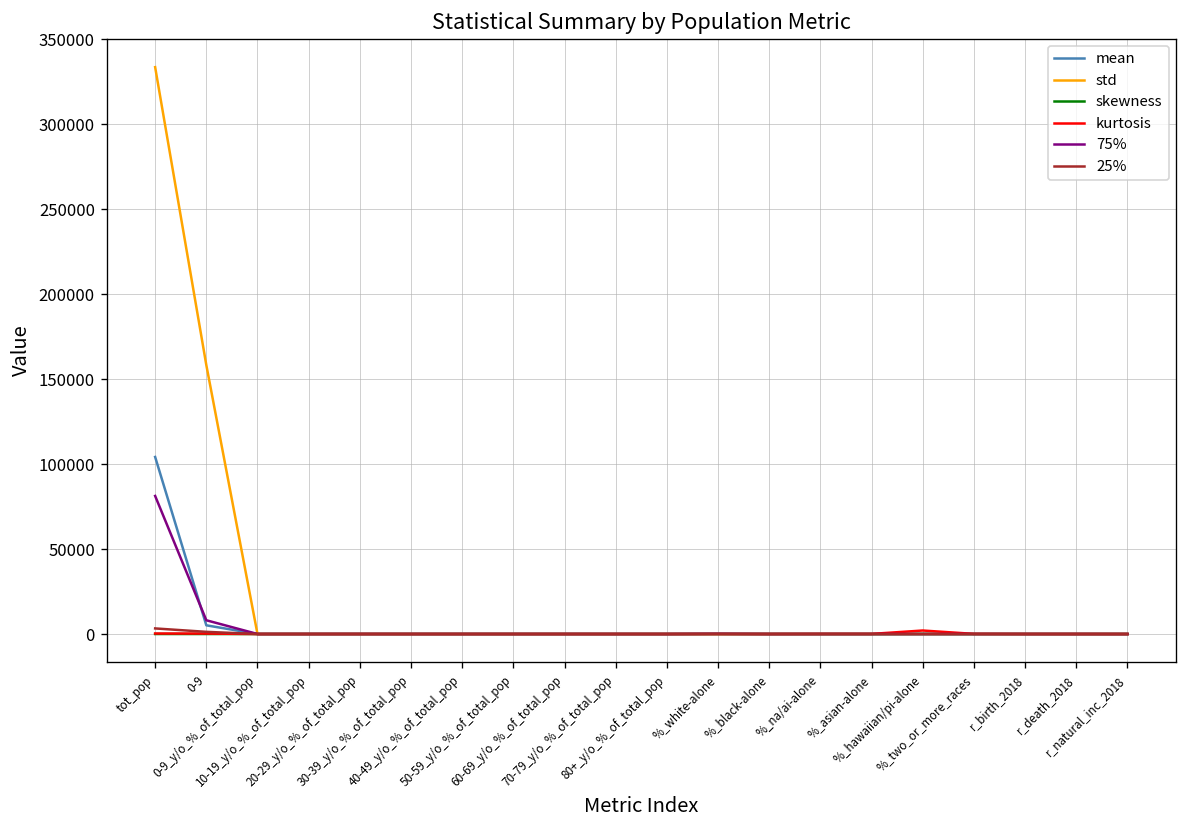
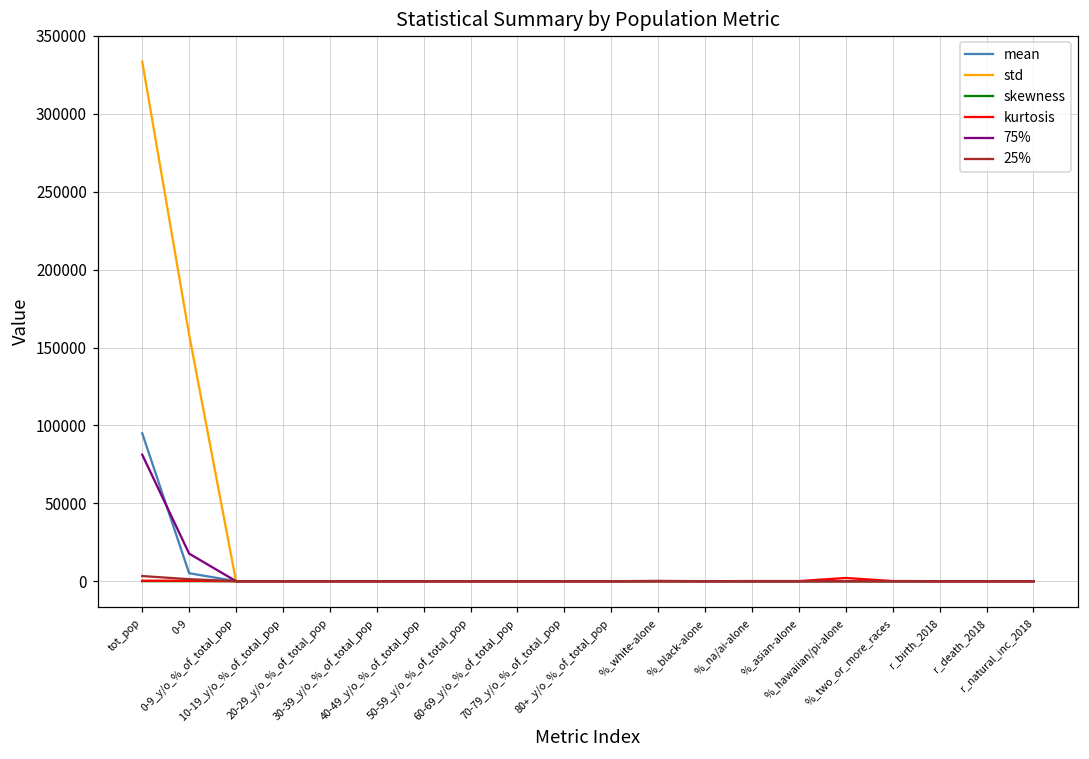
  {
    "mean": {
-     "tot_pop": 104000,
+     "tot_pop": 95000,
      "0-9": 5000
    },
    "std": {
      "tot_pop": 334000,
      "0-9": 158000
    },
    "kurtosis": {
      "%_hawaiian/pi-alone": 2000
    },
    "75%": {
      "tot_pop": 81000,
-     "0-9": 8000
+     "0-9": 18000
    },
    "25%": {
      "tot_pop": 3000
    }
  }
